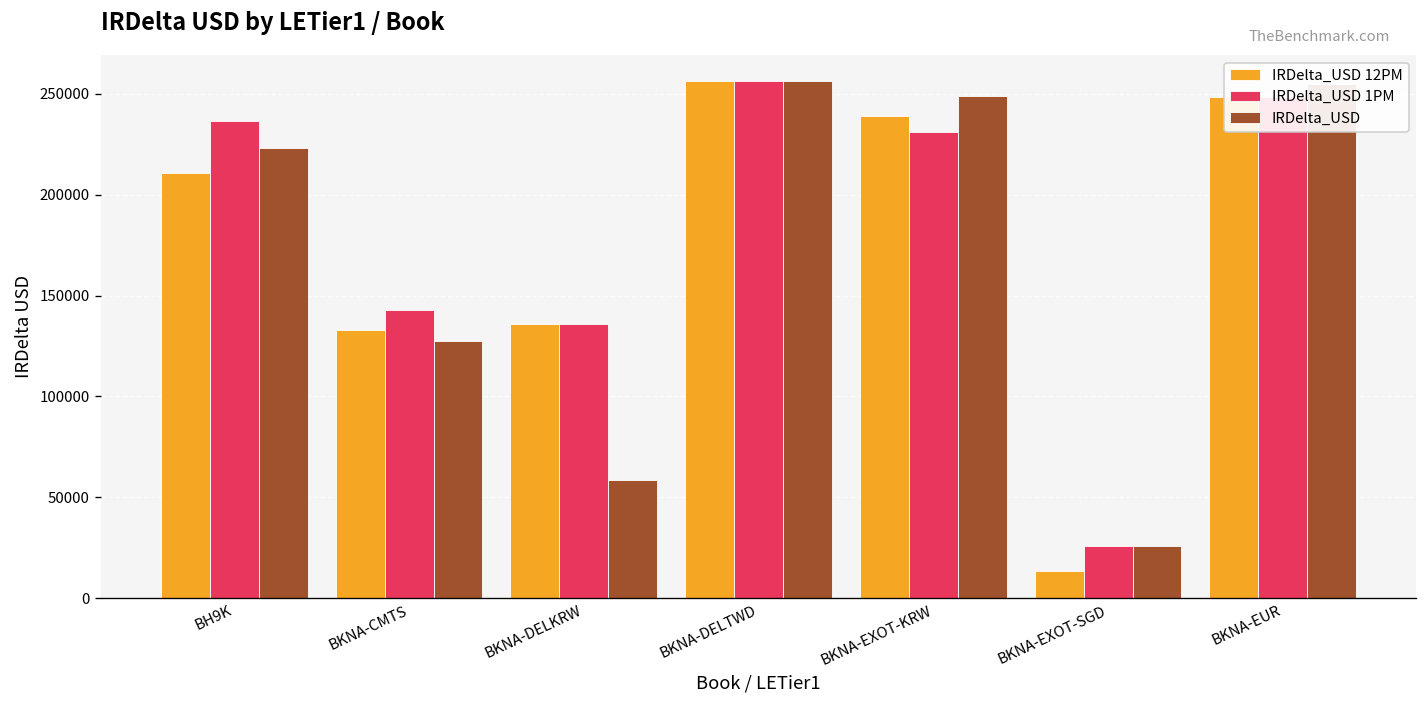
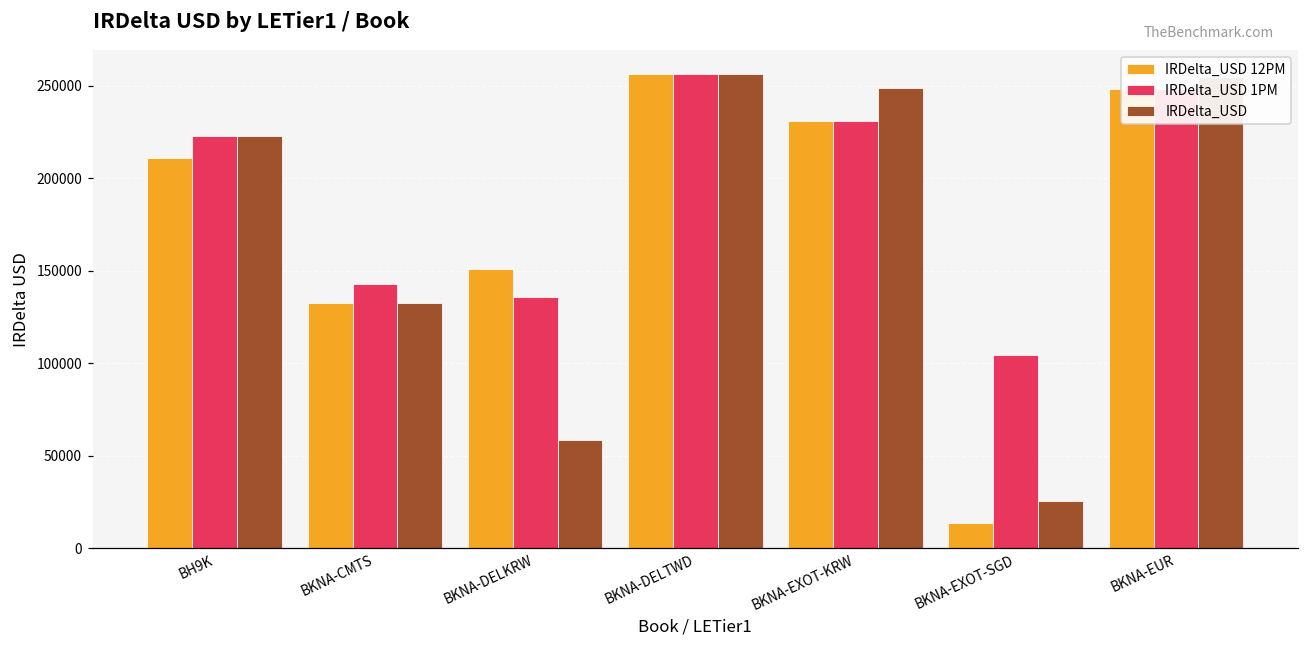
  {
    "IRDelta_USD 12PM": {
      "BH9K": 211000,
      "BKNA-CMTS": 133000,
-     "BKNA-DELKRW": 136000,
+     "BKNA-DELKRW": 151000,
      "BKNA-DELTWD": 256000,
-     "BKNA-EXOT-KRW": 239000,
+     "BKNA-EXOT-KRW": 231000,
      "BKNA-EXOT-SGD": 14000
    },
    "IRDelta_USD 1PM": {
-     "BH9K": 236000,
+     "BH9K": 223000,
      "BKNA-CMTS": 143000,
      "BKNA-DELKRW": 136000,
      "BKNA-DELTWD": 256000,
      "BKNA-EXOT-KRW": 231000,
-     "BKNA-EXOT-SGD": 26000
+     "BKNA-EXOT-SGD": 105000
    },
    "IRDelta_USD": {
      "BH9K": 223000,
-     "BKNA-CMTS": 128000,
+     "BKNA-CMTS": 133000,
      "BKNA-DELKRW": 59000,
      "BKNA-DELTWD": 256000,
      "BKNA-EXOT-KRW": 249000,
      "BKNA-EXOT-SGD": 26000
    }
  }
